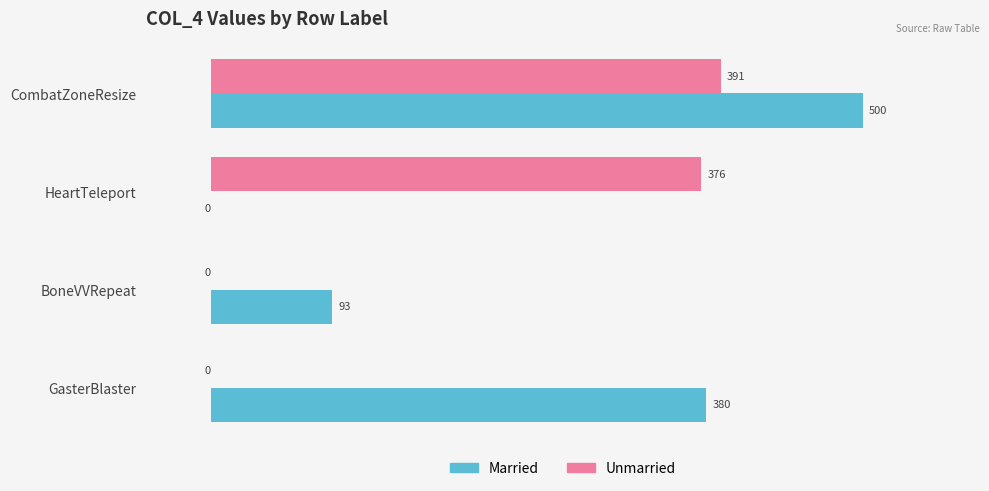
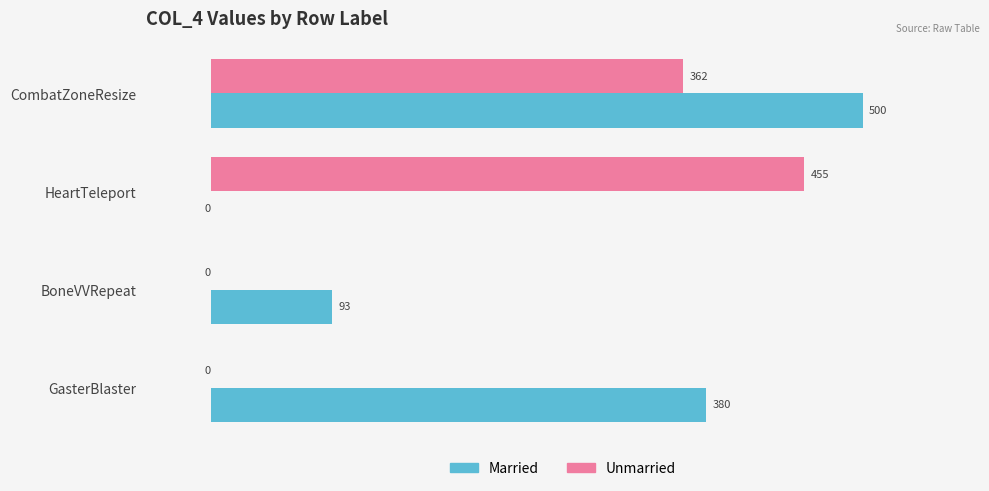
  {
    "Married": {
      "CombatZoneResize": 500,
      "HeartTeleport": 0,
      "BoneVVRepeat": 93,
      "GasterBlaster": 380
    },
    "Unmarried": {
-     "CombatZoneResize": 391,
-     "HeartTeleport": 376,
+     "CombatZoneResize": 362,
+     "HeartTeleport": 455,
      "BoneVVRepeat": 0,
      "GasterBlaster": 0
    }
  }
